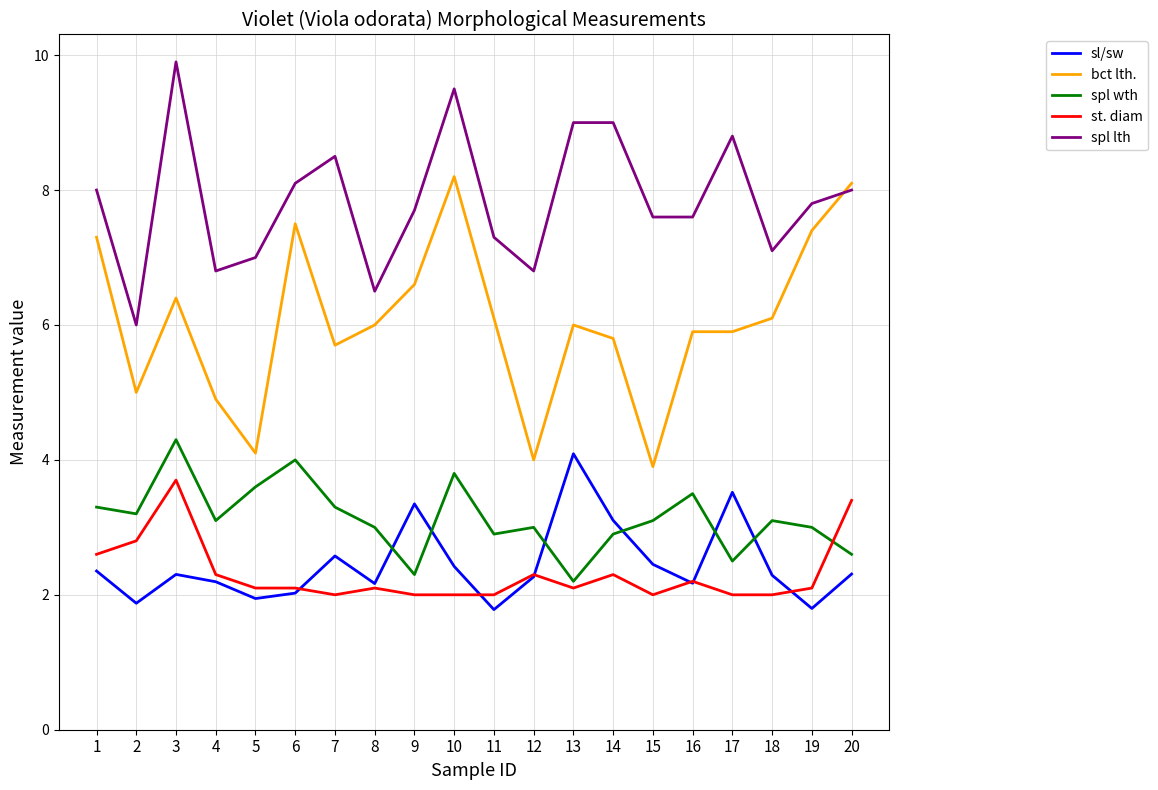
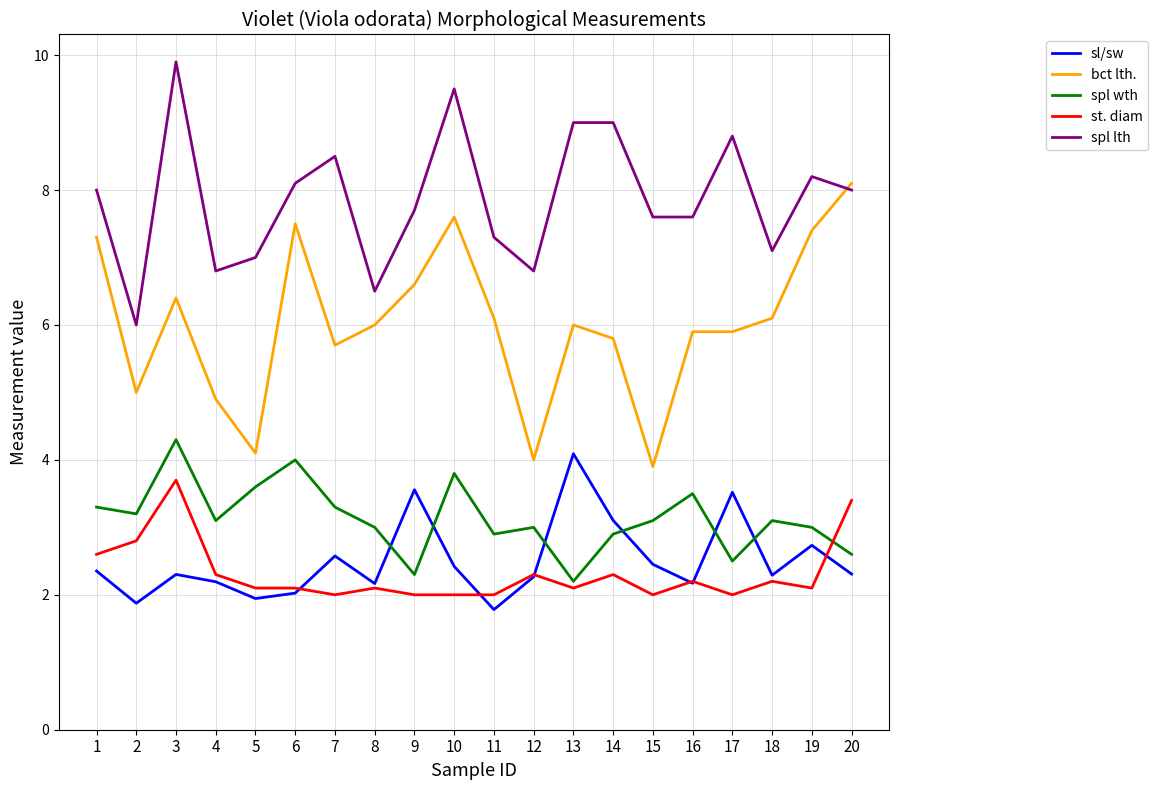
  {
    "sl/sw": {
      "1": 2.4,
      "2": 1.9,
      "3": 2.3,
      "4": 2.2,
      "5": 1.9,
      "6": 2.0,
      "7": 2.6,
      "8": 2.2,
-     "9": 3.3,
+     "9": 3.6,
      "10": 2.4,
      "11": 1.8,
      "13": 4.1,
      "14": 3.1,
      "15": 2.5,
      "17": 3.5,
      "18": 2.3,
-     "19": 1.8,
+     "19": 2.7,
      "20": 2.3
    },
    "bct lth.": {
      "1": 7.3,
      "2": 5.0,
      "3": 6.4,
      "4": 4.9,
      "5": 4.1,
      "6": 7.5,
      "7": 5.7,
      "8": 6.0,
      "9": 6.6,
-     "10": 8.2,
+     "10": 7.6,
      "11": 6.1,
      "12": 4.0,
      "13": 6.0,
      "14": 5.8,
      "15": 3.9,
      "16": 5.9,
      "17": 5.9,
      "18": 6.1,
      "19": 7.4,
      "20": 8.1
    },
    "spl wth": {
      "1": 3.3,
      "2": 3.2,
      "3": 4.3,
      "4": 3.1,
      "5": 3.6,
      "6": 4.0,
      "7": 3.3,
      "8": 3.0,
      "9": 2.3,
      "10": 3.8,
      "11": 2.9,
      "12": 3.0,
      "13": 2.2,
      "14": 2.9,
      "15": 3.1,
      "16": 3.5,
      "17": 2.5,
      "18": 3.1,
      "19": 3.0,
      "20": 2.6
    },
    "st. diam": {
      "1": 2.6,
      "2": 2.8,
      "3": 3.7,
      "4": 2.3,
      "5": 2.1,
      "6": 2.1,
      "7": 2.0,
      "8": 2.1,
      "9": 2.0,
      "10": 2.0,
      "11": 2.0,
      "13": 2.1,
      "14": 2.3,
      "15": 2.0,
      "17": 2.0,
-     "18": 2.0,
+     "18": 2.2,
      "19": 2.1,
      "20": 3.4
    },
    "spl lth": {
      "1": 8.0,
      "2": 6.0,
      "3": 9.9,
      "4": 6.8,
      "5": 7.0,
      "6": 8.1,
      "7": 8.5,
      "8": 6.5,
      "9": 7.7,
      "10": 9.5,
      "11": 7.3,
      "12": 6.8,
      "13": 9.0,
      "14": 9.0,
      "15": 7.6,
      "16": 7.6,
      "17": 8.8,
      "18": 7.1,
-     "19": 7.8,
+     "19": 8.2,
      "20": 8.0
    }
  }
